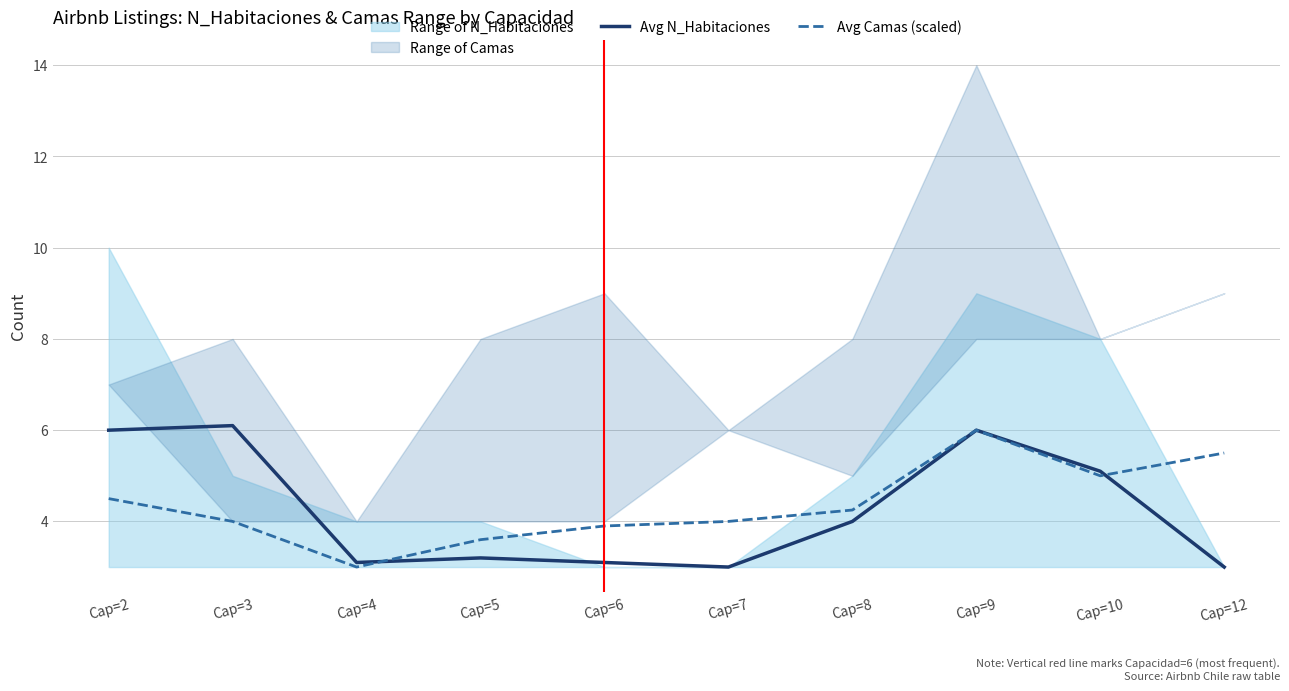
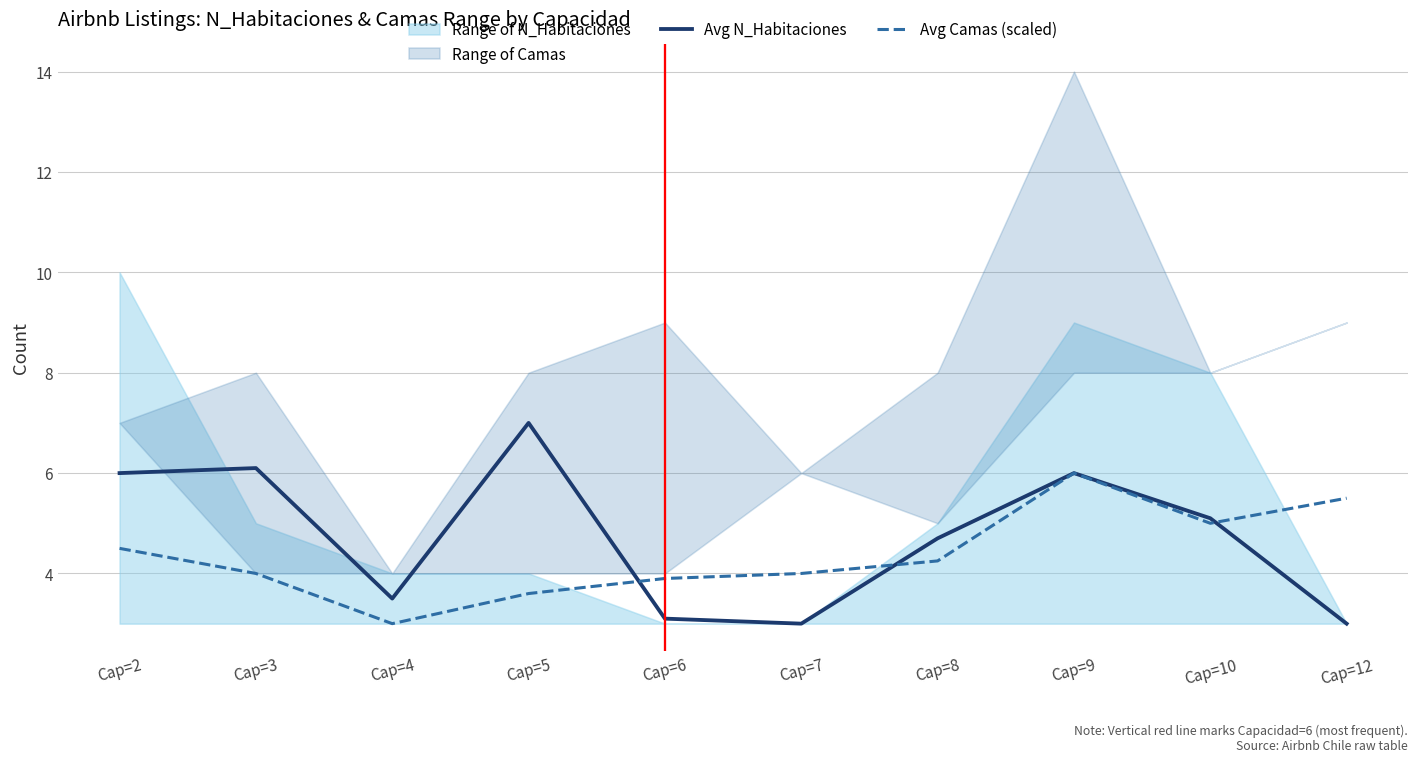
  {
    "Avg N_Habitaciones": {
      "Cap=2": 6.0,
      "Cap=3": 6.1,
-     "Cap=4": 3.1,
-     "Cap=5": 3.2,
+     "Cap=4": 3.5,
+     "Cap=5": 7.0,
      "Cap=6": 3.1,
-     "Cap=8": 4.0,
+     "Cap=8": 4.7,
      "Cap=10": 5.1
    }
  }
